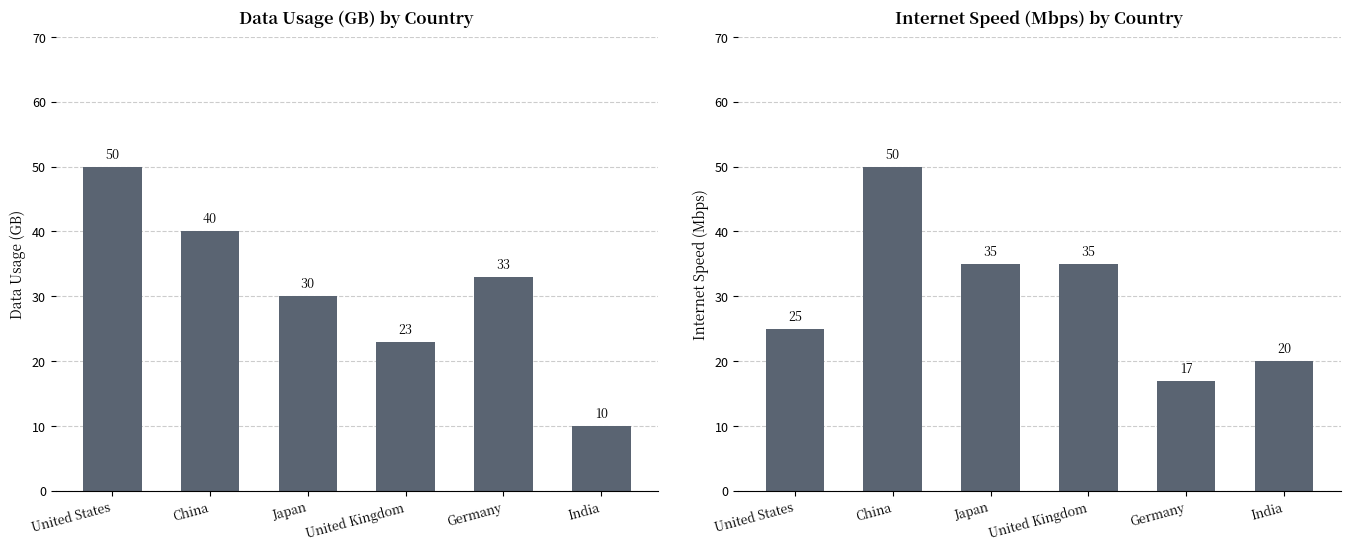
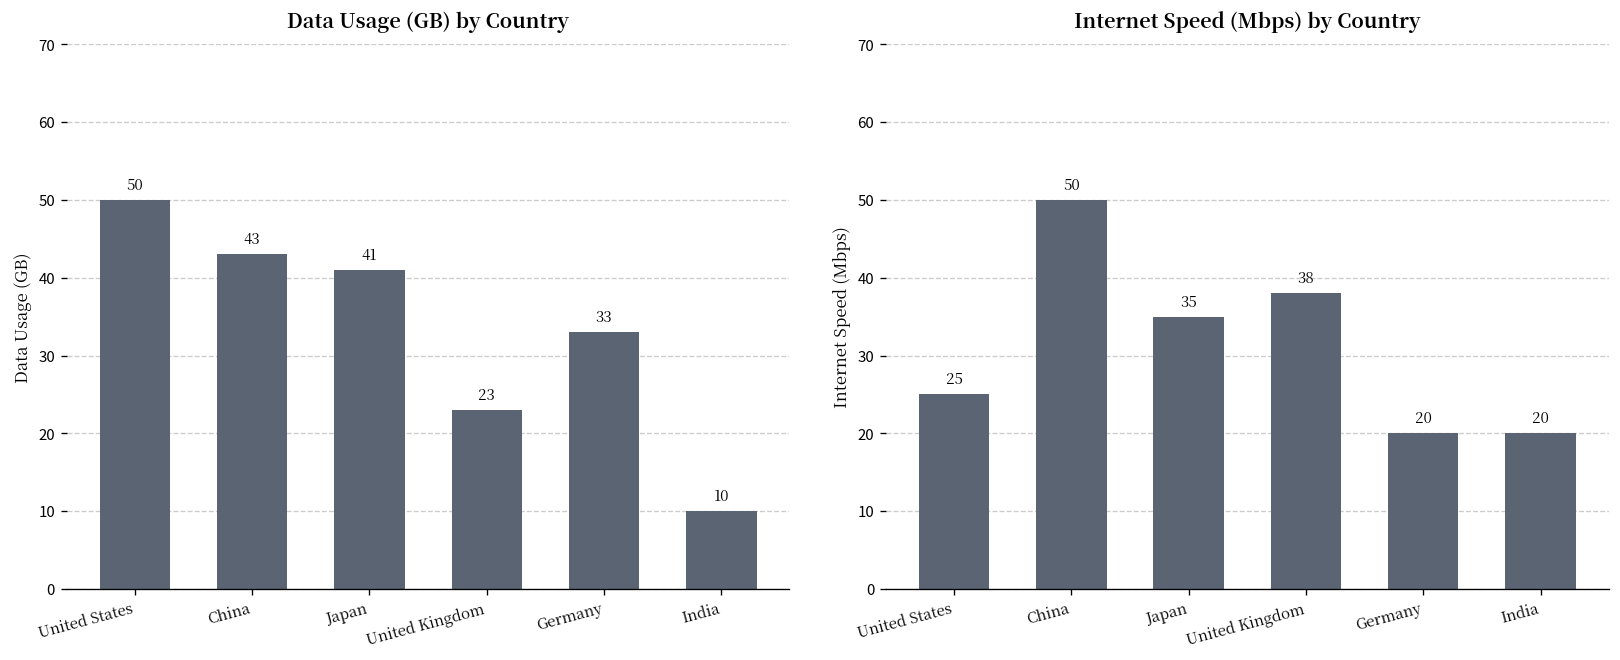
  {
    "Data Usage (GB) by Country": {
      "United States": 50,
-     "China": 40,
-     "Japan": 30,
+     "China": 43,
+     "Japan": 41,
      "United Kingdom": 23,
      "Germany": 33,
      "India": 10
    },
    "Internet Speed (Mbps) by Country": {
      "United States": 25,
      "China": 50,
      "Japan": 35,
-     "United Kingdom": 35,
-     "Germany": 17,
+     "United Kingdom": 38,
+     "Germany": 20,
      "India": 20
    }
  }
